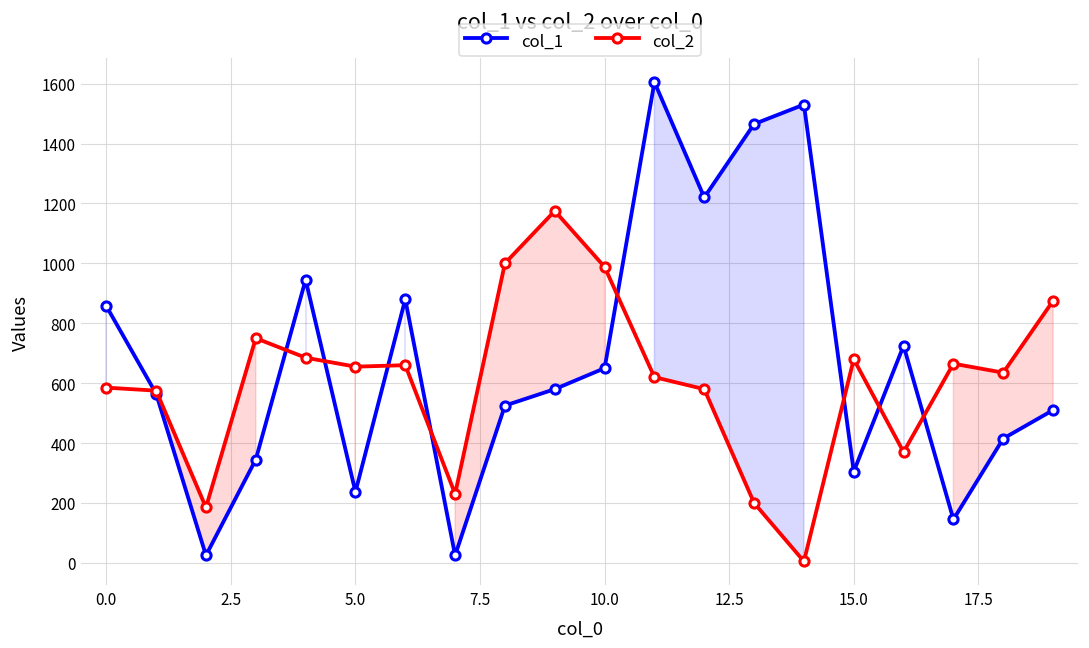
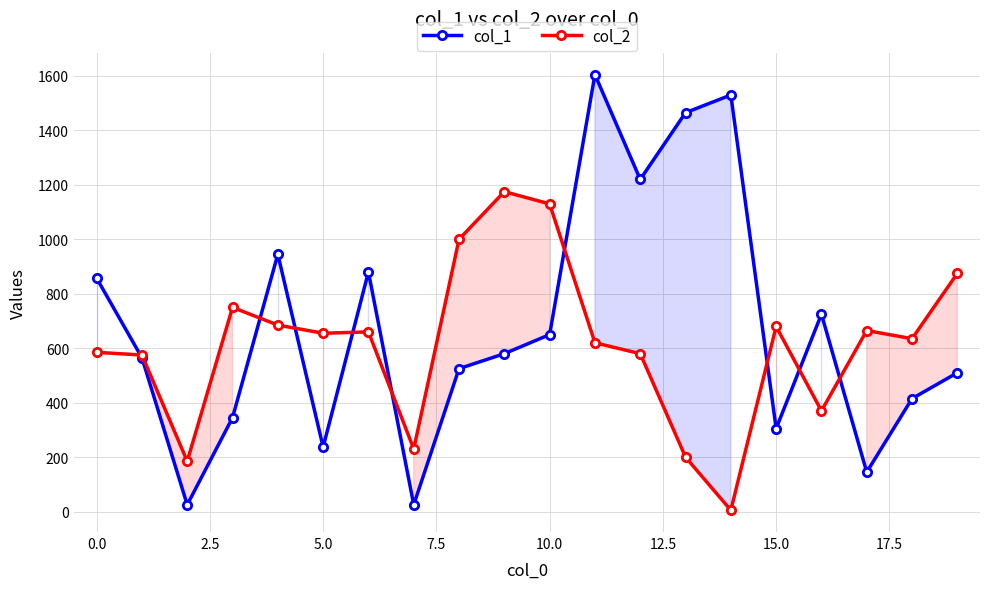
  {
    "col_1": {
      "0.0": 860,
      "5.0": 240,
      "10.0": 650,
      "15.0": 310
    },
    "col_2": {
      "0.0": 590,
      "5.0": 660,
-     "10.0": 990,
+     "10.0": 1130,
      "15.0": 680
    }
  }
